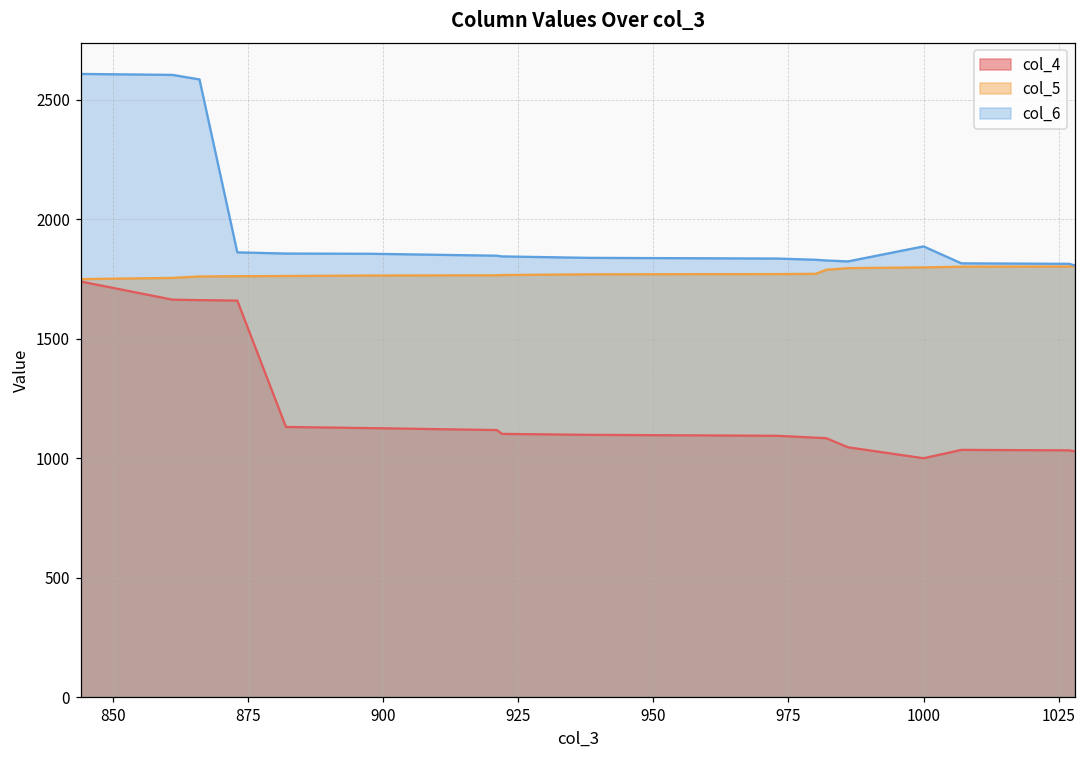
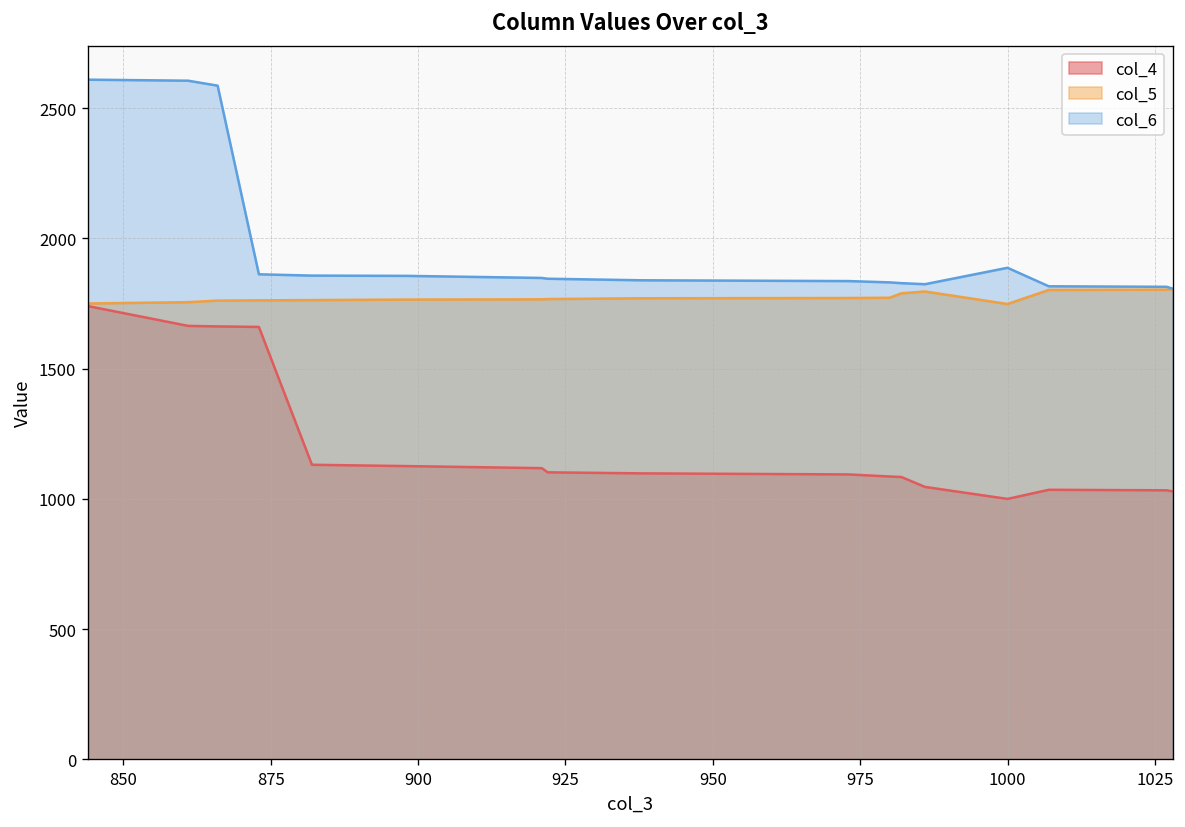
  {
    "col_4": {
      "1000": 1000
    },
    "col_5": {
-     "1000": 1800
+     "1000": 1750
    },
    "col_6": {
      "1000": 1890
    }
  }
